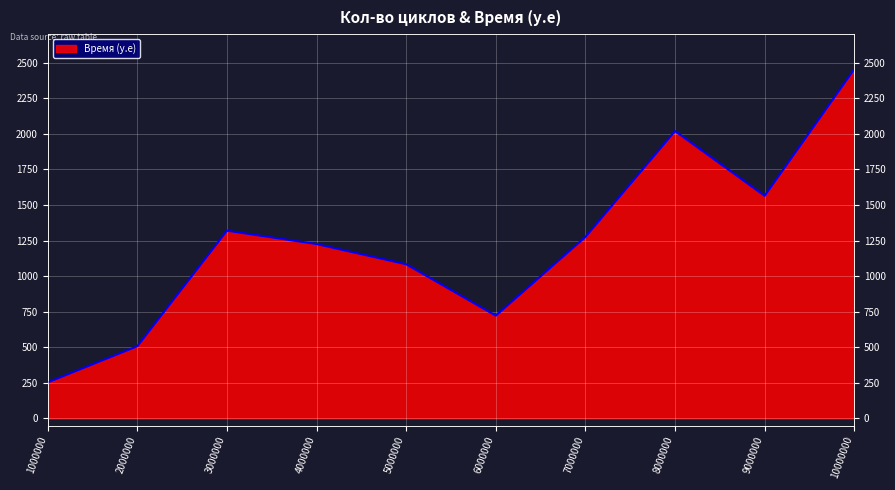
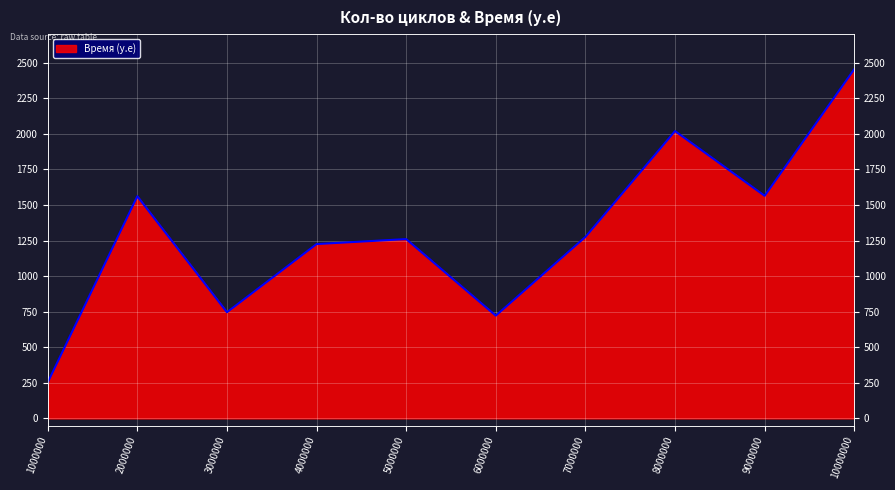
  {
    "1000000": 250,
-   "2000000": 510,
-   "3000000": 1320,
+   "2000000": 1560,
+   "3000000": 750,
    "4000000": 1230,
-   "5000000": 1080,
+   "5000000": 1260,
    "6000000": 720,
    "7000000": 1280,
    "8000000": 2020,
    "9000000": 1560,
    "10000000": 2450
  }
